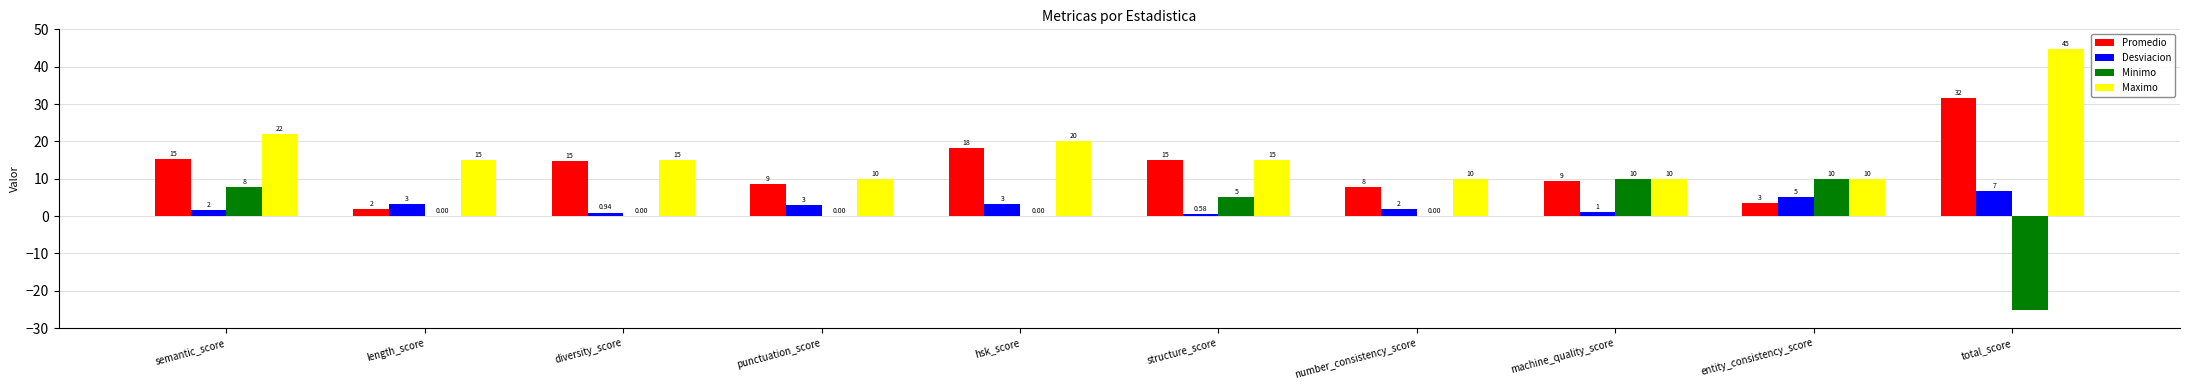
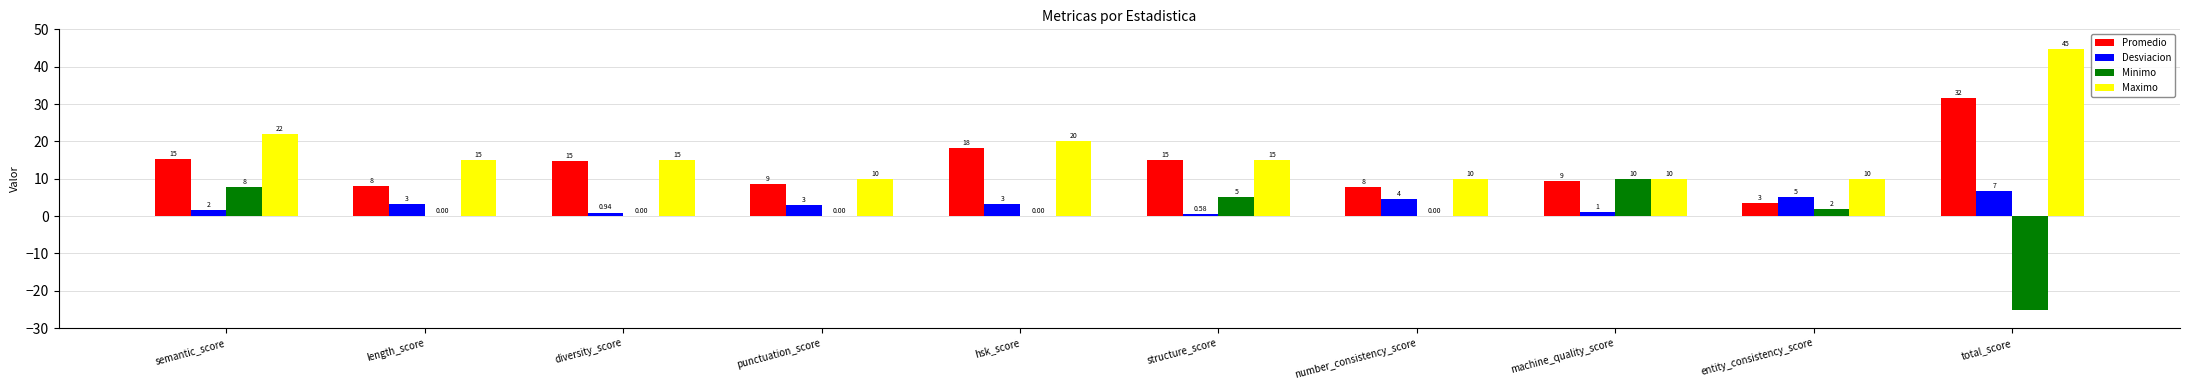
  {
    "Promedio": {
      "semantic_score": 15,
-     "length_score": 2,
+     "length_score": 8,
      "diversity_score": 15,
      "punctuation_score": 9,
      "hsk_score": 18,
      "structure_score": 15,
      "number_consistency_score": 8,
      "machine_quality_score": 9,
      "entity_consistency_score": 3,
      "total_score": 32
    },
    "Desviacion": {
      "semantic_score": 2,
      "length_score": 3,
      "diversity_score": 0.94,
      "punctuation_score": 3,
      "hsk_score": 3,
      "structure_score": 0.58,
-     "number_consistency_score": 2,
+     "number_consistency_score": 4,
      "machine_quality_score": 1,
      "entity_consistency_score": 5,
      "total_score": 7
    },
    "Minimo": {
      "semantic_score": 8,
      "length_score": 0.00,
      "diversity_score": 0.00,
      "punctuation_score": 0.00,
      "hsk_score": 0.00,
      "structure_score": 5,
      "number_consistency_score": 0.00,
      "machine_quality_score": 10,
-     "entity_consistency_score": 10
+     "entity_consistency_score": 2
    },
    "Maximo": {
      "semantic_score": 22,
      "length_score": 15,
      "diversity_score": 15,
      "punctuation_score": 10,
      "hsk_score": 20,
      "structure_score": 15,
      "number_consistency_score": 10,
      "machine_quality_score": 10,
      "entity_consistency_score": 10,
      "total_score": 45
    }
  }
